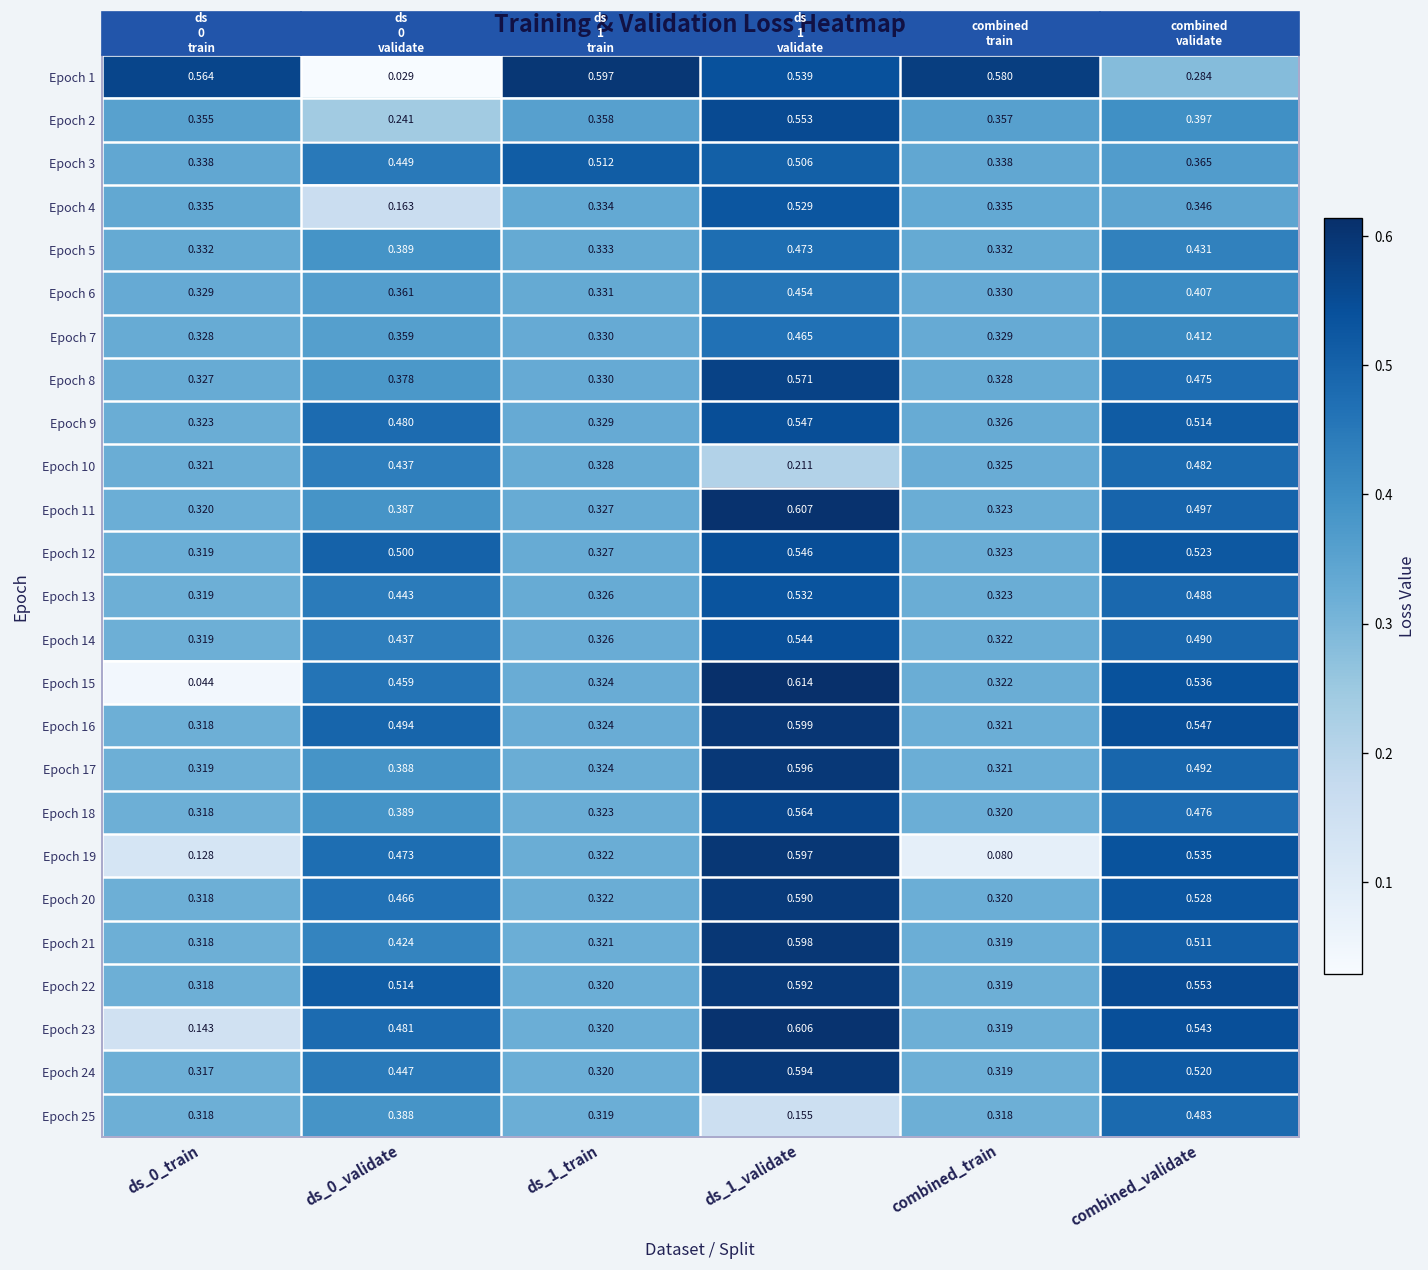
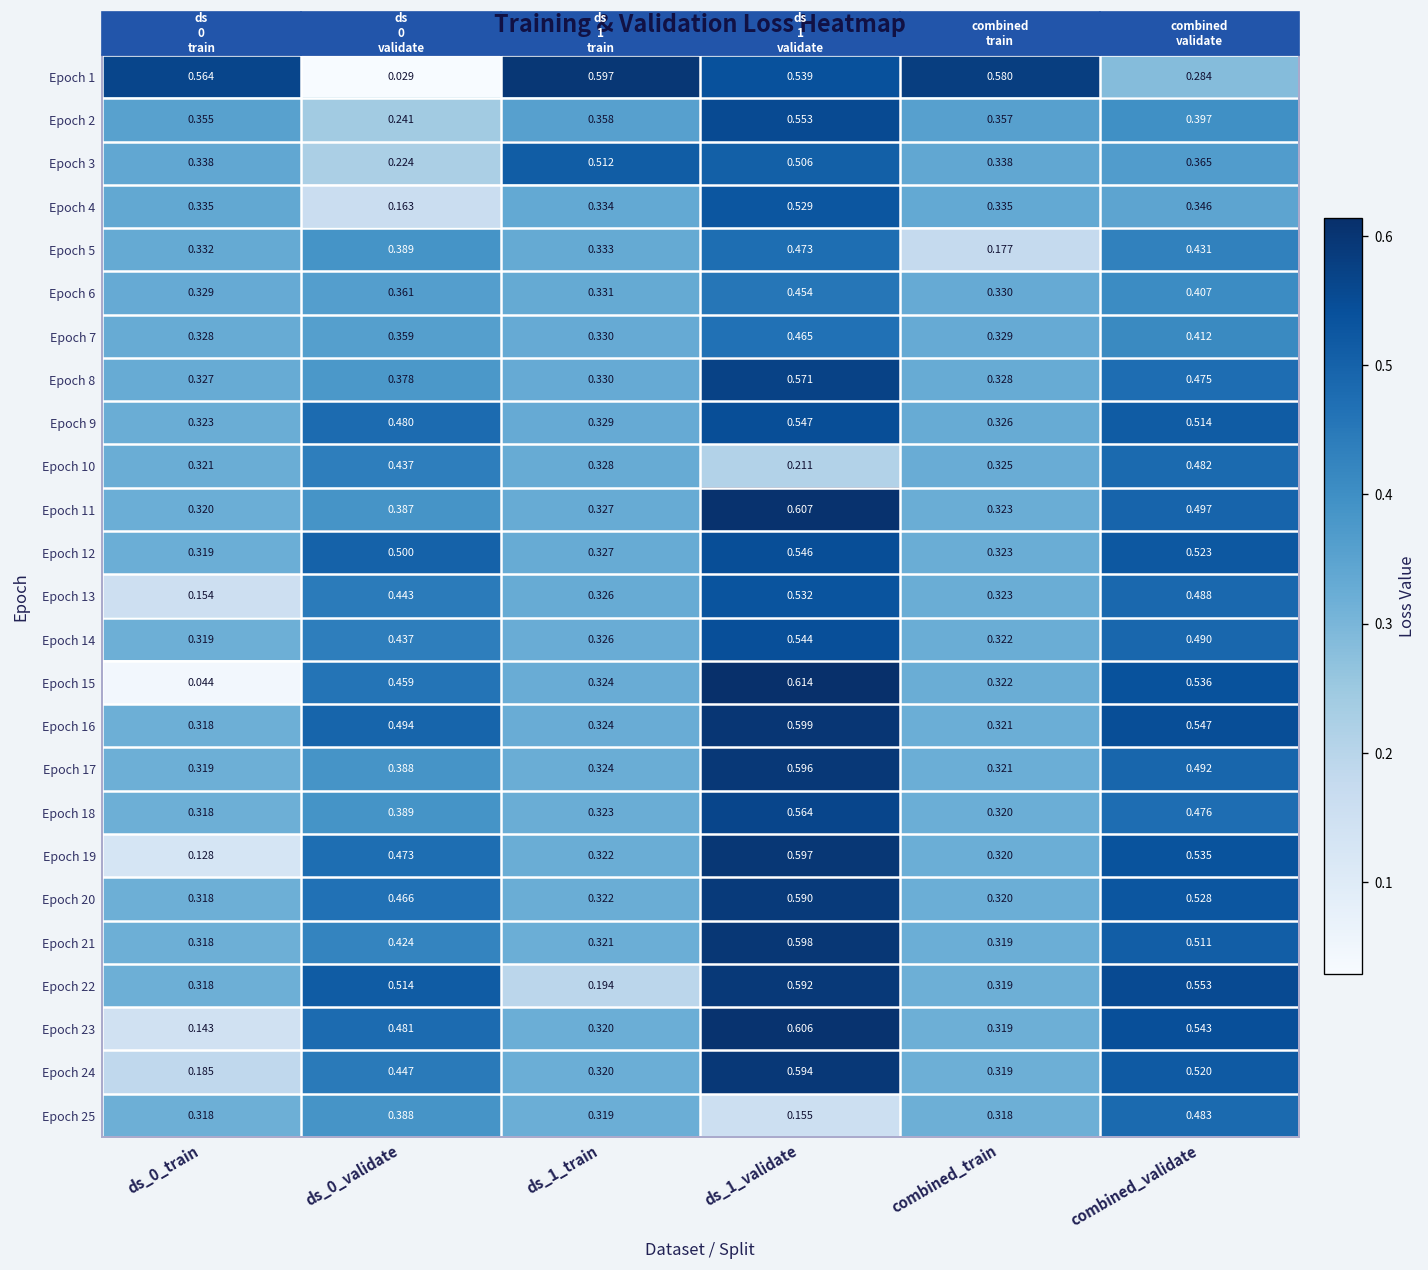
  {
    "Epoch 1": {
      "ds_0_train": 0.564,
      "ds_0_validate": 0.029,
      "ds_1_train": 0.597,
      "ds_1_validate": 0.539,
      "combined_train": 0.580,
      "combined_validate": 0.284
    },
    "Epoch 2": {
      "ds_0_train": 0.355,
      "ds_0_validate": 0.241,
      "ds_1_train": 0.358,
      "ds_1_validate": 0.553,
      "combined_train": 0.357,
      "combined_validate": 0.397
    },
    "Epoch 3": {
      "ds_0_train": 0.338,
-     "ds_0_validate": 0.449,
+     "ds_0_validate": 0.224,
      "ds_1_train": 0.512,
      "ds_1_validate": 0.506,
      "combined_train": 0.338,
      "combined_validate": 0.365
    },
    "Epoch 4": {
      "ds_0_train": 0.335,
      "ds_0_validate": 0.163,
      "ds_1_train": 0.334,
      "ds_1_validate": 0.529,
      "combined_train": 0.335,
      "combined_validate": 0.346
    },
    "Epoch 5": {
      "ds_0_train": 0.332,
      "ds_0_validate": 0.389,
      "ds_1_train": 0.333,
      "ds_1_validate": 0.473,
-     "combined_train": 0.332,
+     "combined_train": 0.177,
      "combined_validate": 0.431
    },
    "Epoch 6": {
      "ds_0_train": 0.329,
      "ds_0_validate": 0.361,
      "ds_1_train": 0.331,
      "ds_1_validate": 0.454,
      "combined_train": 0.330,
      "combined_validate": 0.407
    },
    "Epoch 7": {
      "ds_0_train": 0.328,
      "ds_0_validate": 0.359,
      "ds_1_train": 0.330,
      "ds_1_validate": 0.465,
      "combined_train": 0.329,
      "combined_validate": 0.412
    },
    "Epoch 8": {
      "ds_0_train": 0.327,
      "ds_0_validate": 0.378,
      "ds_1_train": 0.330,
      "ds_1_validate": 0.571,
      "combined_train": 0.328,
      "combined_validate": 0.475
    },
    "Epoch 9": {
      "ds_0_train": 0.323,
      "ds_0_validate": 0.480,
      "ds_1_train": 0.329,
      "ds_1_validate": 0.547,
      "combined_train": 0.326,
      "combined_validate": 0.514
    },
    "Epoch 10": {
      "ds_0_train": 0.321,
      "ds_0_validate": 0.437,
      "ds_1_train": 0.328,
      "ds_1_validate": 0.211,
      "combined_train": 0.325,
      "combined_validate": 0.482
    },
    "Epoch 11": {
      "ds_0_train": 0.320,
      "ds_0_validate": 0.387,
      "ds_1_train": 0.327,
      "ds_1_validate": 0.607,
      "combined_train": 0.323,
      "combined_validate": 0.497
    },
    "Epoch 12": {
      "ds_0_train": 0.319,
      "ds_0_validate": 0.500,
      "ds_1_train": 0.327,
      "ds_1_validate": 0.546,
      "combined_train": 0.323,
      "combined_validate": 0.523
    },
    "Epoch 13": {
-     "ds_0_train": 0.319,
+     "ds_0_train": 0.154,
      "ds_0_validate": 0.443,
      "ds_1_train": 0.326,
      "ds_1_validate": 0.532,
      "combined_train": 0.323,
      "combined_validate": 0.488
    },
    "Epoch 14": {
      "ds_0_train": 0.319,
      "ds_0_validate": 0.437,
      "ds_1_train": 0.326,
      "ds_1_validate": 0.544,
      "combined_train": 0.322,
      "combined_validate": 0.490
    },
    "Epoch 15": {
      "ds_0_train": 0.044,
      "ds_0_validate": 0.459,
      "ds_1_train": 0.324,
      "ds_1_validate": 0.614,
      "combined_train": 0.322,
      "combined_validate": 0.536
    },
    "Epoch 16": {
      "ds_0_train": 0.318,
      "ds_0_validate": 0.494,
      "ds_1_train": 0.324,
      "ds_1_validate": 0.599,
      "combined_train": 0.321,
      "combined_validate": 0.547
    },
    "Epoch 17": {
      "ds_0_train": 0.319,
      "ds_0_validate": 0.388,
      "ds_1_train": 0.324,
      "ds_1_validate": 0.596,
      "combined_train": 0.321,
      "combined_validate": 0.492
    },
    "Epoch 18": {
      "ds_0_train": 0.318,
      "ds_0_validate": 0.389,
      "ds_1_train": 0.323,
      "ds_1_validate": 0.564,
      "combined_train": 0.320,
      "combined_validate": 0.476
    },
    "Epoch 19": {
      "ds_0_train": 0.128,
      "ds_0_validate": 0.473,
      "ds_1_train": 0.322,
      "ds_1_validate": 0.597,
-     "combined_train": 0.080,
+     "combined_train": 0.320,
      "combined_validate": 0.535
    },
    "Epoch 20": {
      "ds_0_train": 0.318,
      "ds_0_validate": 0.466,
      "ds_1_train": 0.322,
      "ds_1_validate": 0.590,
      "combined_train": 0.320,
      "combined_validate": 0.528
    },
    "Epoch 21": {
      "ds_0_train": 0.318,
      "ds_0_validate": 0.424,
      "ds_1_train": 0.321,
      "ds_1_validate": 0.598,
      "combined_train": 0.319,
      "combined_validate": 0.511
    },
    "Epoch 22": {
      "ds_0_train": 0.318,
      "ds_0_validate": 0.514,
-     "ds_1_train": 0.320,
+     "ds_1_train": 0.194,
      "ds_1_validate": 0.592,
      "combined_train": 0.319,
      "combined_validate": 0.553
    },
    "Epoch 23": {
      "ds_0_train": 0.143,
      "ds_0_validate": 0.481,
      "ds_1_train": 0.320,
      "ds_1_validate": 0.606,
      "combined_train": 0.319,
      "combined_validate": 0.543
    },
    "Epoch 24": {
-     "ds_0_train": 0.317,
+     "ds_0_train": 0.185,
      "ds_0_validate": 0.447,
      "ds_1_train": 0.320,
      "ds_1_validate": 0.594,
      "combined_train": 0.319,
      "combined_validate": 0.520
    },
    "Epoch 25": {
      "ds_0_train": 0.318,
      "ds_0_validate": 0.388,
      "ds_1_train": 0.319,
      "ds_1_validate": 0.155,
      "combined_train": 0.318,
      "combined_validate": 0.483
    }
  }
